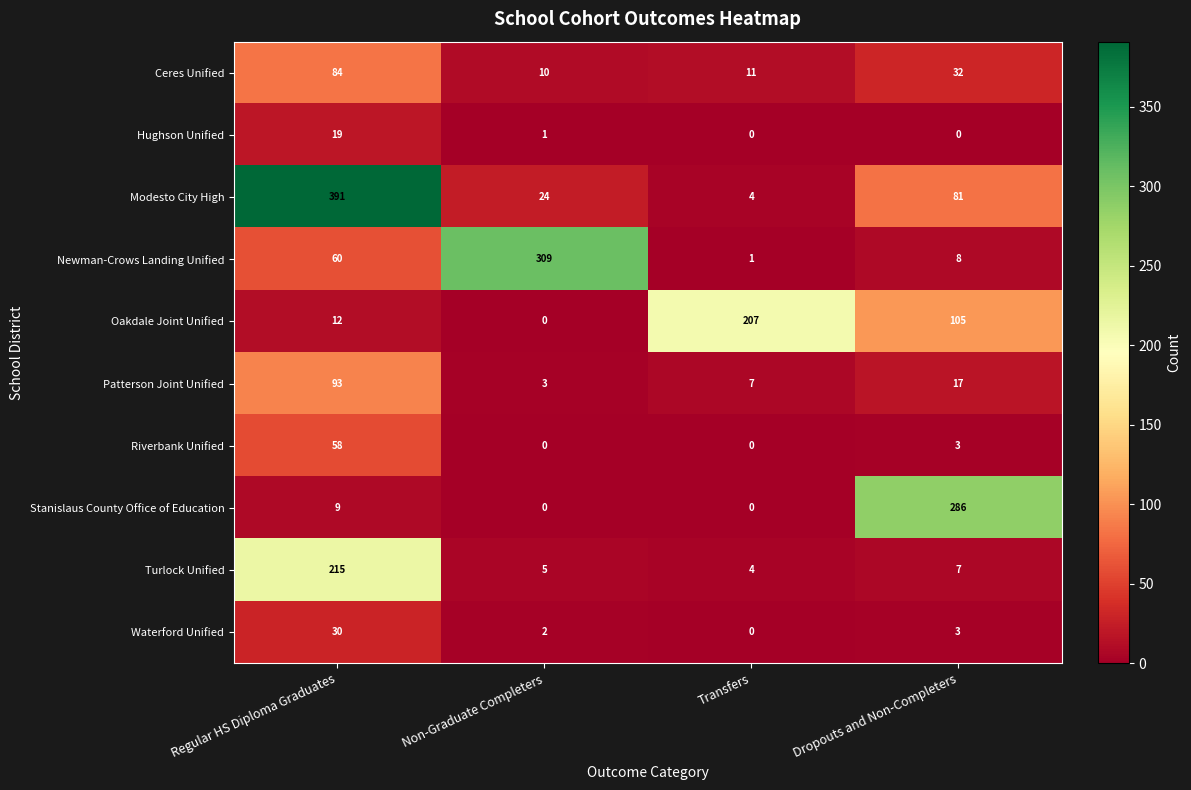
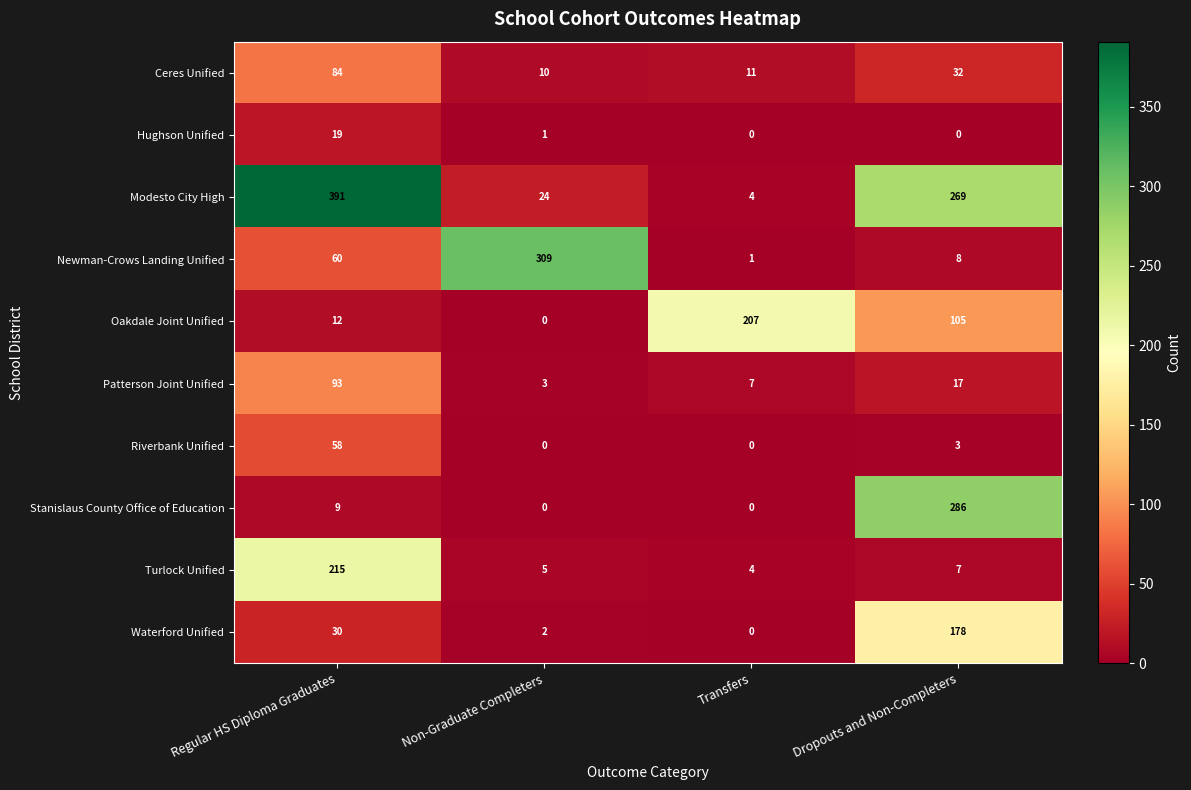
  {
    "Ceres Unified": {
      "Regular HS Diploma Graduates": 84,
      "Non-Graduate Completers": 10,
      "Transfers": 11,
      "Dropouts and Non-Completers": 32
    },
    "Hughson Unified": {
      "Regular HS Diploma Graduates": 19,
      "Non-Graduate Completers": 1,
      "Transfers": 0,
      "Dropouts and Non-Completers": 0
    },
    "Modesto City High": {
      "Regular HS Diploma Graduates": 391,
      "Non-Graduate Completers": 24,
      "Transfers": 4,
-     "Dropouts and Non-Completers": 81
+     "Dropouts and Non-Completers": 269
    },
    "Newman-Crows Landing Unified": {
      "Regular HS Diploma Graduates": 60,
      "Non-Graduate Completers": 309,
      "Transfers": 1,
      "Dropouts and Non-Completers": 8
    },
    "Oakdale Joint Unified": {
      "Regular HS Diploma Graduates": 12,
      "Non-Graduate Completers": 0,
      "Transfers": 207,
      "Dropouts and Non-Completers": 105
    },
    "Patterson Joint Unified": {
      "Regular HS Diploma Graduates": 93,
      "Non-Graduate Completers": 3,
      "Transfers": 7,
      "Dropouts and Non-Completers": 17
    },
    "Riverbank Unified": {
      "Regular HS Diploma Graduates": 58,
      "Non-Graduate Completers": 0,
      "Transfers": 0,
      "Dropouts and Non-Completers": 3
    },
    "Stanislaus County Office of Education": {
      "Regular HS Diploma Graduates": 9,
      "Non-Graduate Completers": 0,
      "Transfers": 0,
      "Dropouts and Non-Completers": 286
    },
    "Turlock Unified": {
      "Regular HS Diploma Graduates": 215,
      "Non-Graduate Completers": 5,
      "Transfers": 4,
      "Dropouts and Non-Completers": 7
    },
    "Waterford Unified": {
      "Regular HS Diploma Graduates": 30,
      "Non-Graduate Completers": 2,
      "Transfers": 0,
-     "Dropouts and Non-Completers": 3
+     "Dropouts and Non-Completers": 178
    }
  }
